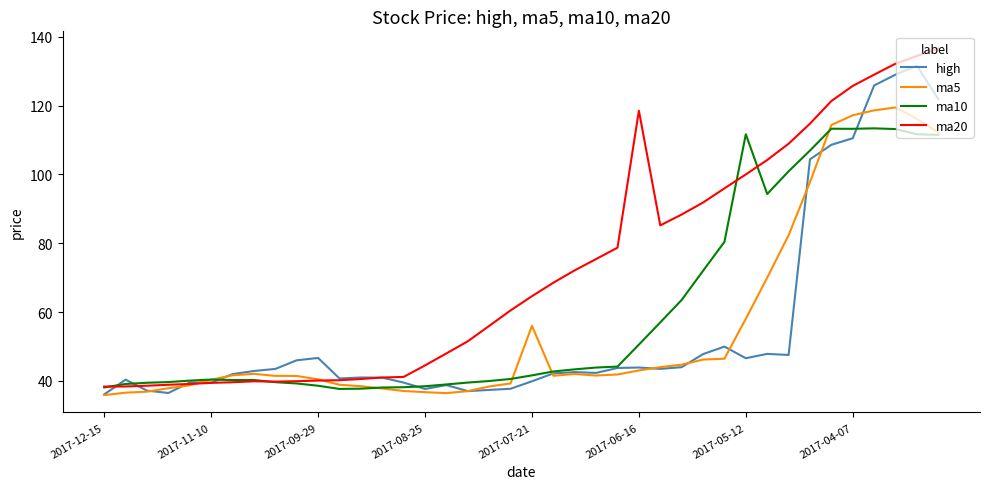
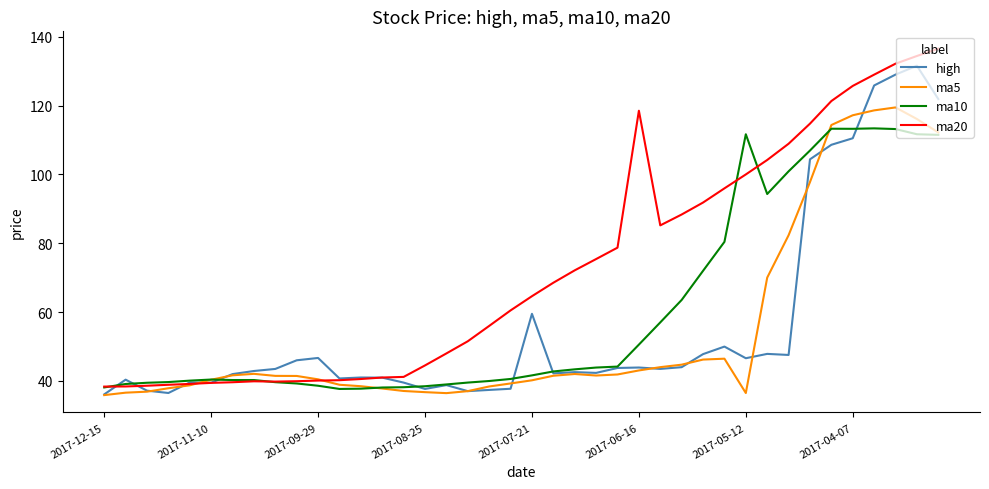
  {
    "high": {
      "2017-09-29": 47,
      "2017-08-25": 38,
-     "2017-07-21": 40,
+     "2017-07-21": 60,
      "2017-06-16": 44,
      "2017-05-12": 47,
      "2017-04-07": 111
    },
    "ma5": {
      "2017-08-25": 37,
-     "2017-07-21": 56,
+     "2017-07-21": 40,
      "2017-06-16": 43,
-     "2017-05-12": 58,
+     "2017-05-12": 36,
      "2017-04-07": 117
    },
    "ma10": {
      "2017-09-29": 39,
      "2017-08-25": 38,
      "2017-07-21": 42,
      "2017-06-16": 51,
      "2017-05-12": 112,
      "2017-04-07": 113
    },
    "ma20": {
      "2017-08-25": 45,
      "2017-07-21": 65,
      "2017-06-16": 119,
      "2017-05-12": 100,
      "2017-04-07": 126
    }
  }
